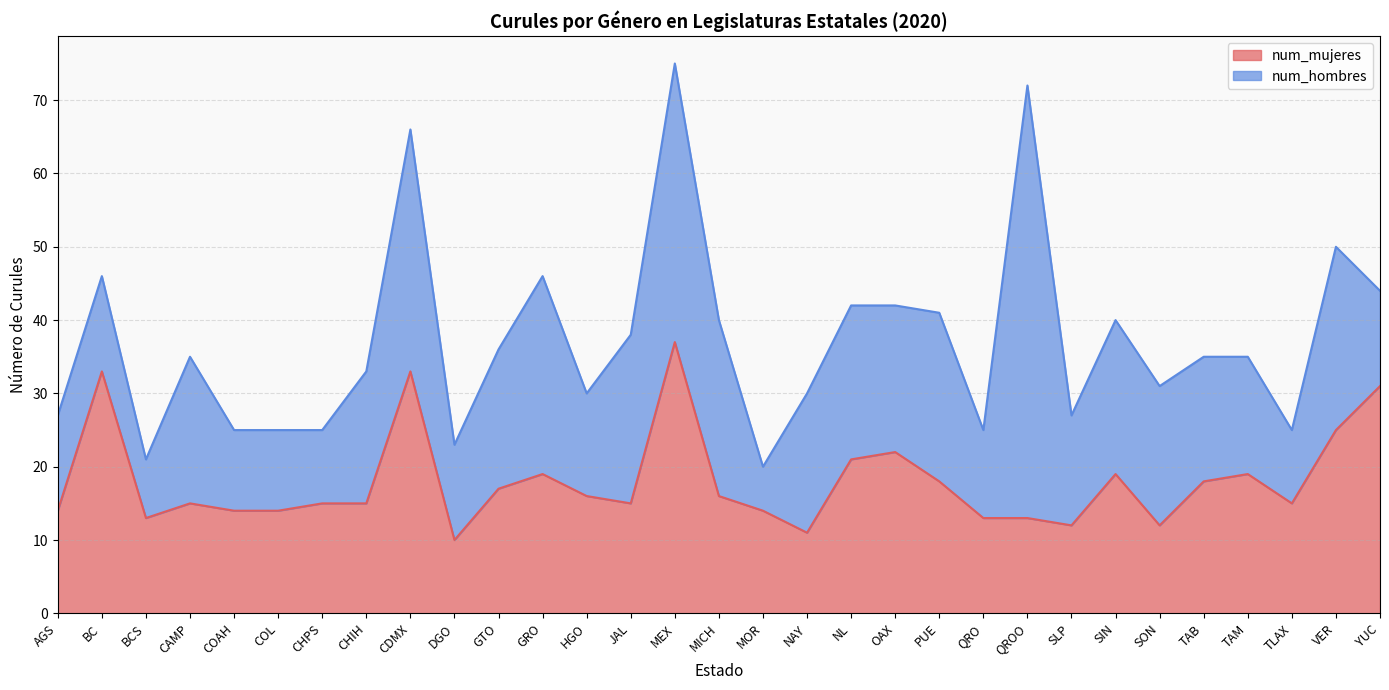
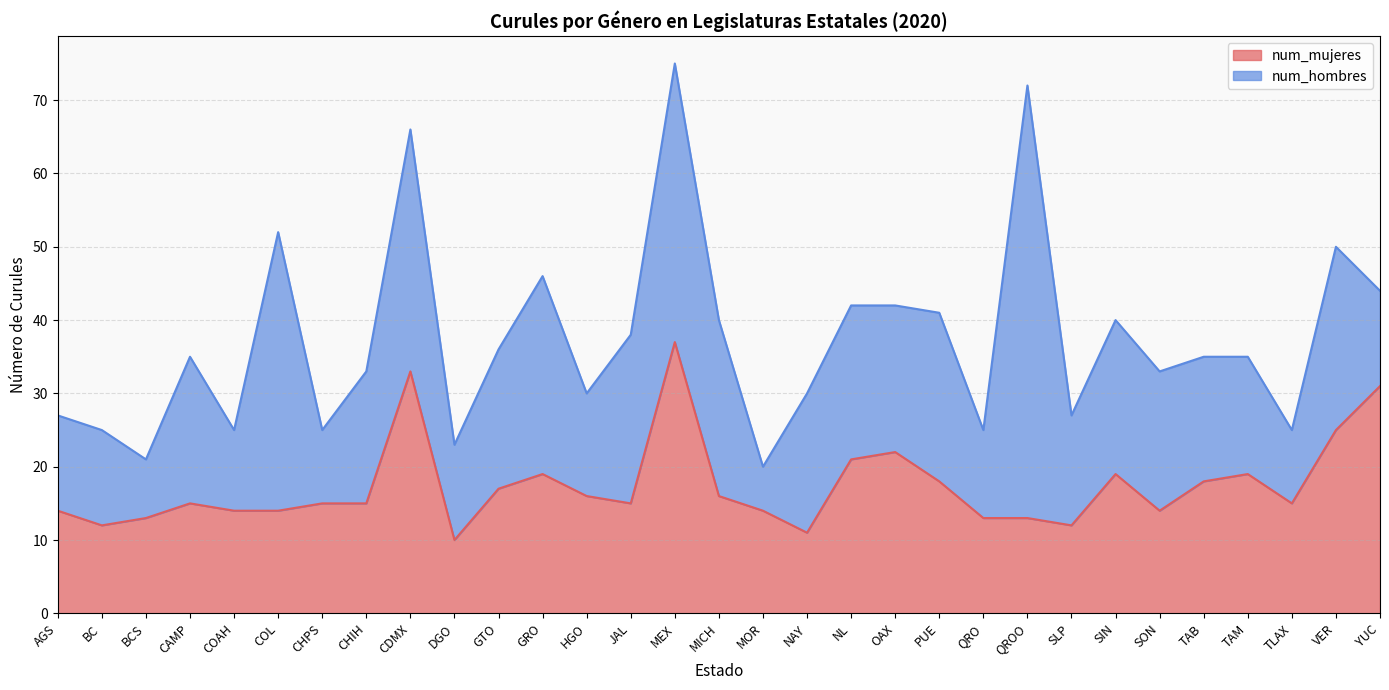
  {
    "num_mujeres": {
      "AGS": 14,
-     "BC": 33,
+     "BC": 12,
      "BCS": 13,
      "CAMP": 15,
      "COAH": 14,
      "COL": 14,
      "CHPS": 15,
      "CHIH": 15,
      "CDMX": 33,
      "DGO": 10,
      "GTO": 17,
      "GRO": 19,
      "HGO": 16,
      "JAL": 15,
      "MEX": 37,
      "MICH": 16,
      "MOR": 14,
      "NAY": 11,
      "NL": 21,
      "OAX": 22,
      "PUE": 18,
      "QRO": 13,
      "QROO": 13,
      "SLP": 12,
      "SIN": 19,
-     "SON": 12,
+     "SON": 14,
      "TAB": 18,
      "TAM": 19,
      "TLAX": 15,
      "VER": 25,
      "YUC": 31
    },
    "num_hombres": {
      "AGS": 13,
      "BC": 13,
      "BCS": 8,
      "CAMP": 20,
      "COAH": 11,
-     "COL": 11,
+     "COL": 38,
      "CHPS": 10,
      "CHIH": 18,
      "CDMX": 33,
      "DGO": 13,
      "GTO": 19,
      "GRO": 27,
      "HGO": 14,
      "JAL": 23,
      "MEX": 38,
      "MICH": 24,
      "MOR": 6,
      "NAY": 19,
      "NL": 21,
      "OAX": 20,
      "PUE": 23,
      "QRO": 12,
      "QROO": 59,
      "SLP": 15,
      "SIN": 21,
      "SON": 19,
      "TAB": 17,
      "TAM": 16,
      "TLAX": 10,
      "VER": 25,
      "YUC": 13
    }
  }
